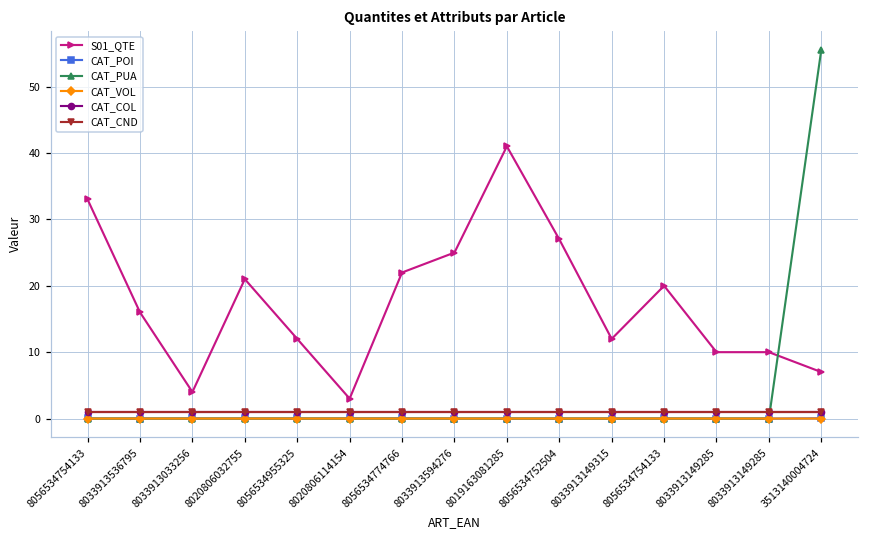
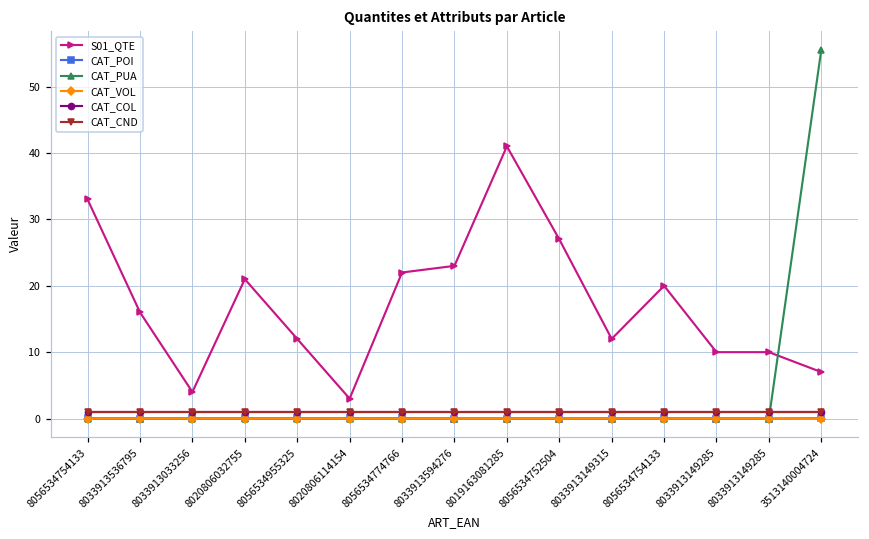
  {
    "S01_QTE": {
      "8033913536795": 16,
      "8033913033256": 4,
      "8020806032755": 21,
      "8056534955325": 12,
      "8020806114154": 3,
      "8056534774766": 22,
-     "8033913594276": 25,
+     "8033913594276": 23,
      "8019163081285": 41,
      "8056534752504": 27,
      "8033913149315": 12,
      "3513140004724": 7
    },
    "CAT_VOL": {
      "3513140004724": 0
    },
    "CAT_PUA": {
      "3513140004724": 56
    },
    "CAT_CND": {
      "8033913536795": 1,
      "8033913033256": 1,
      "8020806032755": 1,
      "8056534955325": 1,
      "8020806114154": 1,
      "8056534774766": 1,
      "8033913594276": 1,
      "8019163081285": 1,
      "8056534752504": 1,
      "8033913149315": 1,
      "3513140004724": 1
    }
  }
